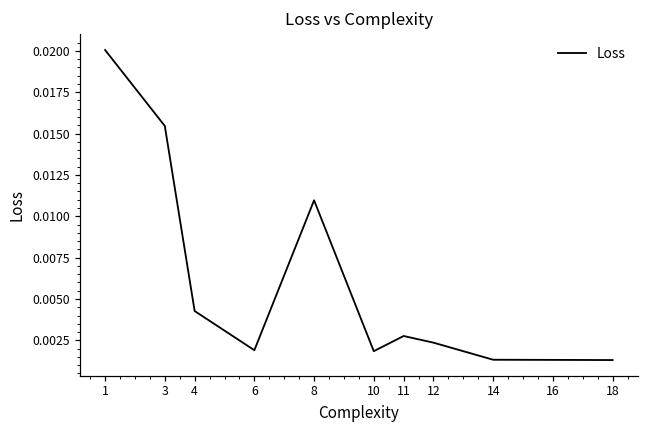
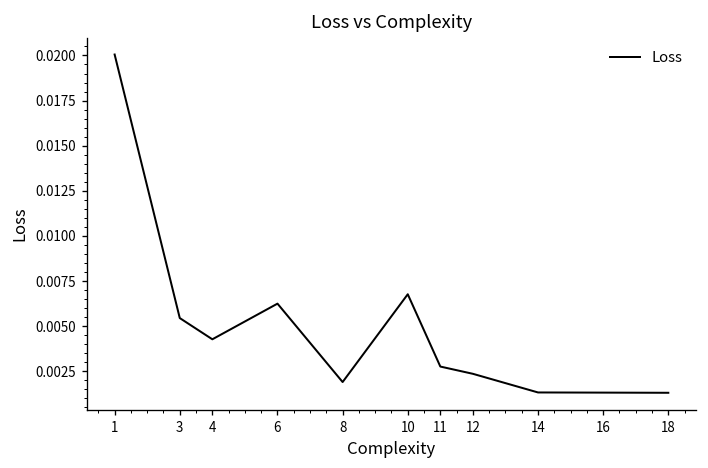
  {
    "1": 0.0201,
-   "3": 0.0155,
+   "3": 0.0055,
    "4": 0.0043,
-   "6": 0.0019,
-   "8": 0.0110,
-   "10": 0.0018,
+   "6": 0.0062,
+   "8": 0.0019,
+   "10": 0.0068,
    "11": 0.0028,
    "12": 0.0024,
    "14": 0.0013,
    "16": 0.0013,
    "18": 0.0013
  }
